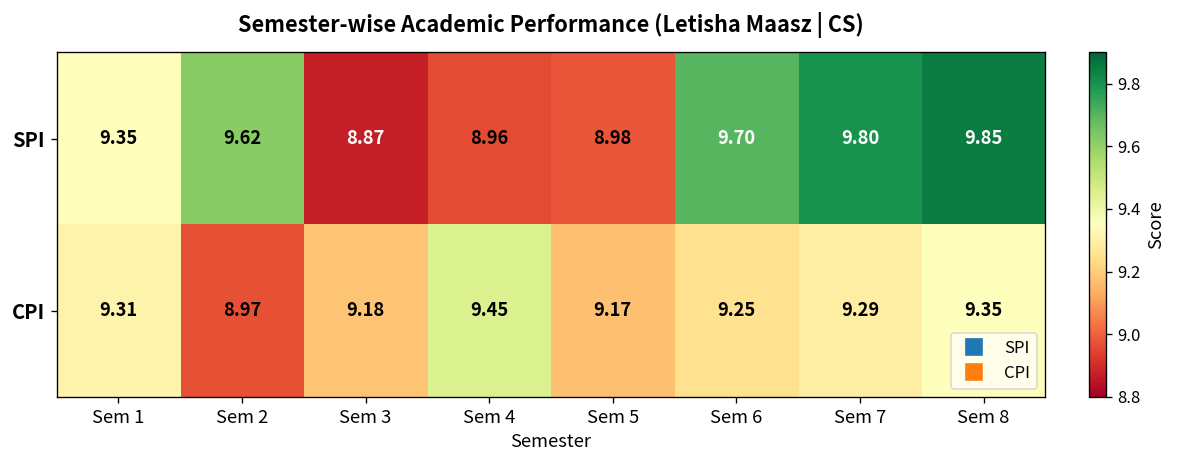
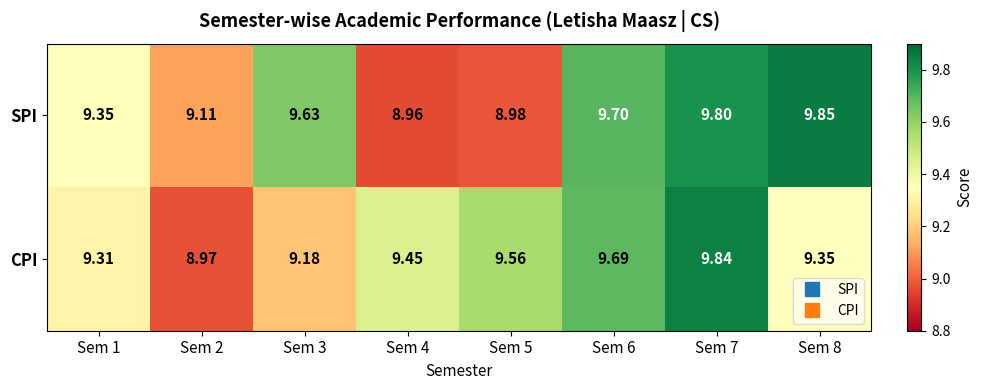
  {
    "SPI": {
      "Sem 1": 9.35,
-     "Sem 2": 9.62,
-     "Sem 3": 8.87,
+     "Sem 2": 9.11,
+     "Sem 3": 9.63,
      "Sem 4": 8.96,
      "Sem 5": 8.98,
      "Sem 6": 9.70,
      "Sem 7": 9.80,
      "Sem 8": 9.85
    },
    "CPI": {
      "Sem 1": 9.31,
      "Sem 2": 8.97,
      "Sem 3": 9.18,
      "Sem 4": 9.45,
-     "Sem 5": 9.17,
-     "Sem 6": 9.25,
-     "Sem 7": 9.29,
+     "Sem 5": 9.56,
+     "Sem 6": 9.69,
+     "Sem 7": 9.84,
      "Sem 8": 9.35
    }
  }
